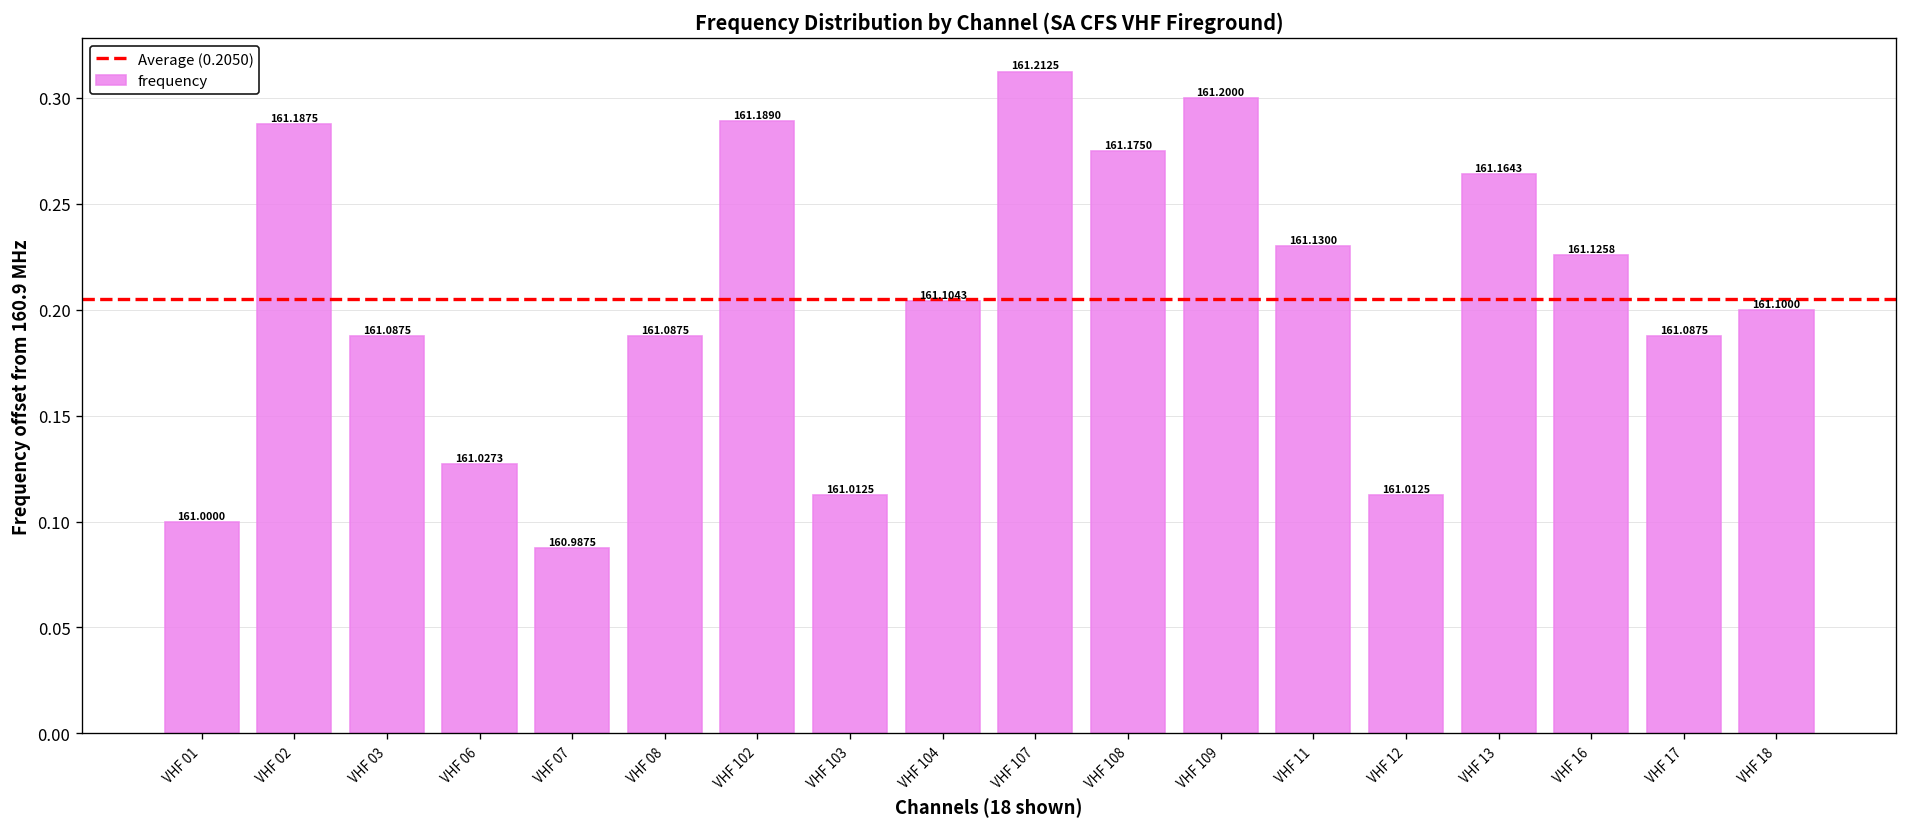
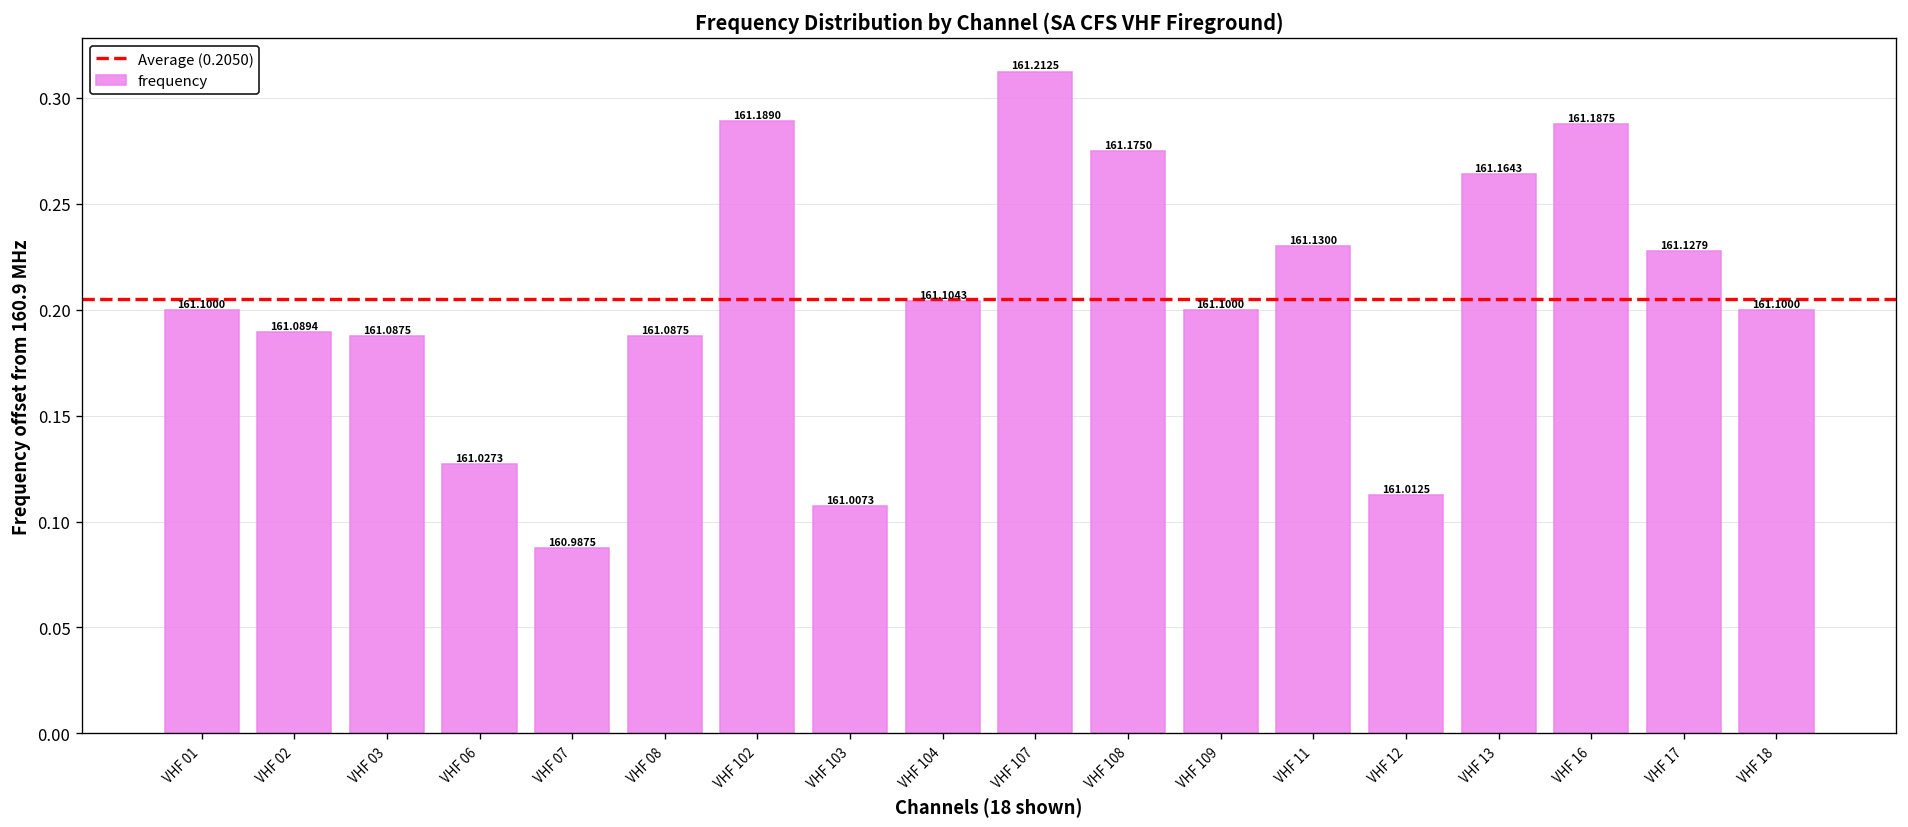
  {
-   "VHF 01": 161.0000,
-   "VHF 02": 161.1875,
-   "VHF 103": 161.0125,
-   "VHF 109": 161.2000,
-   "VHF 16": 161.1258,
-   "VHF 17": 161.0875
+   "VHF 01": 161.1000,
+   "VHF 02": 161.0894,
+   "VHF 103": 161.0073,
+   "VHF 109": 161.1000,
+   "VHF 16": 161.1875,
+   "VHF 17": 161.1279
  }
